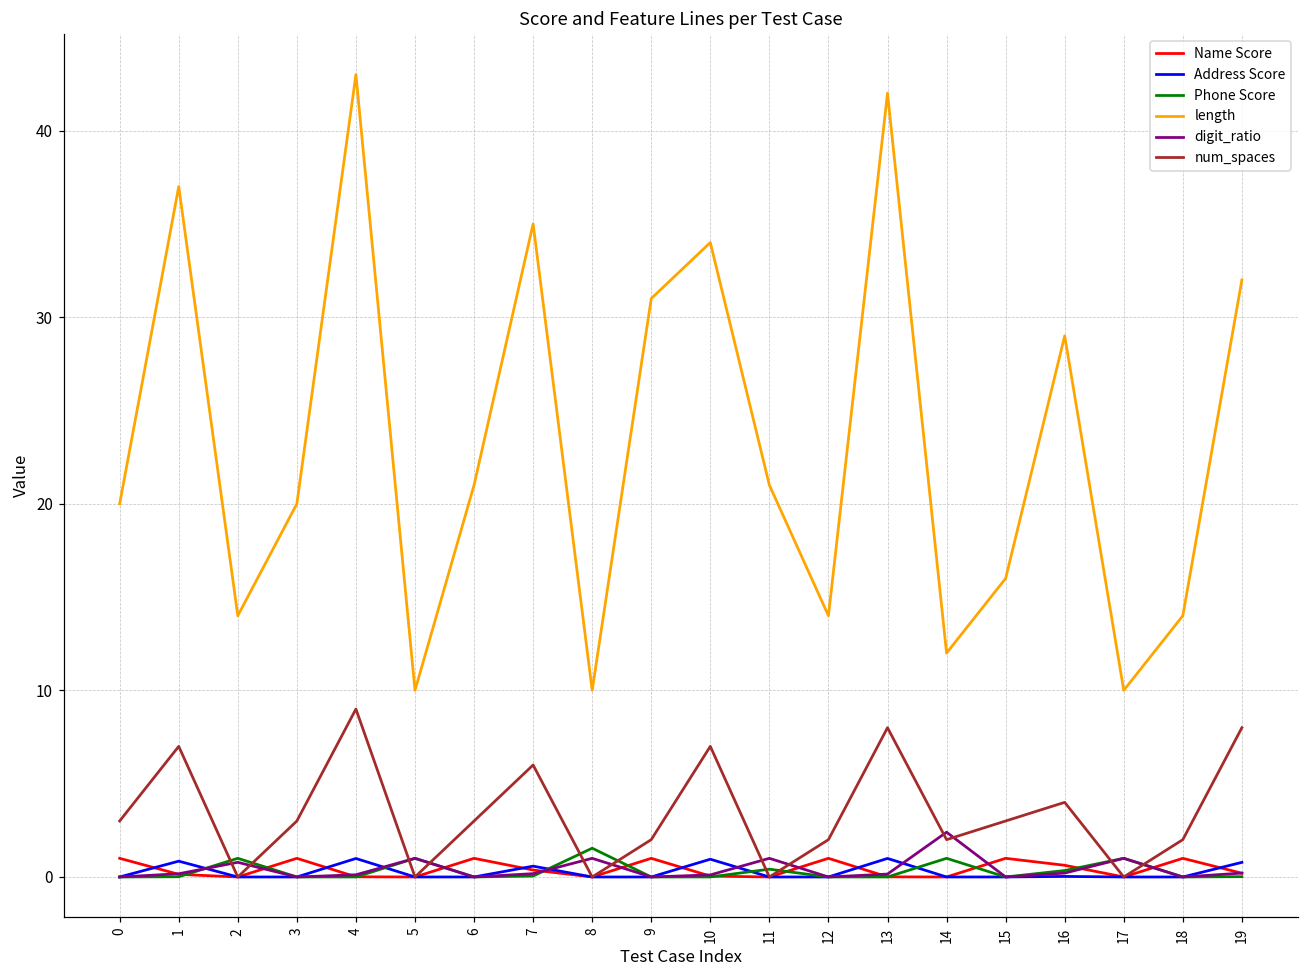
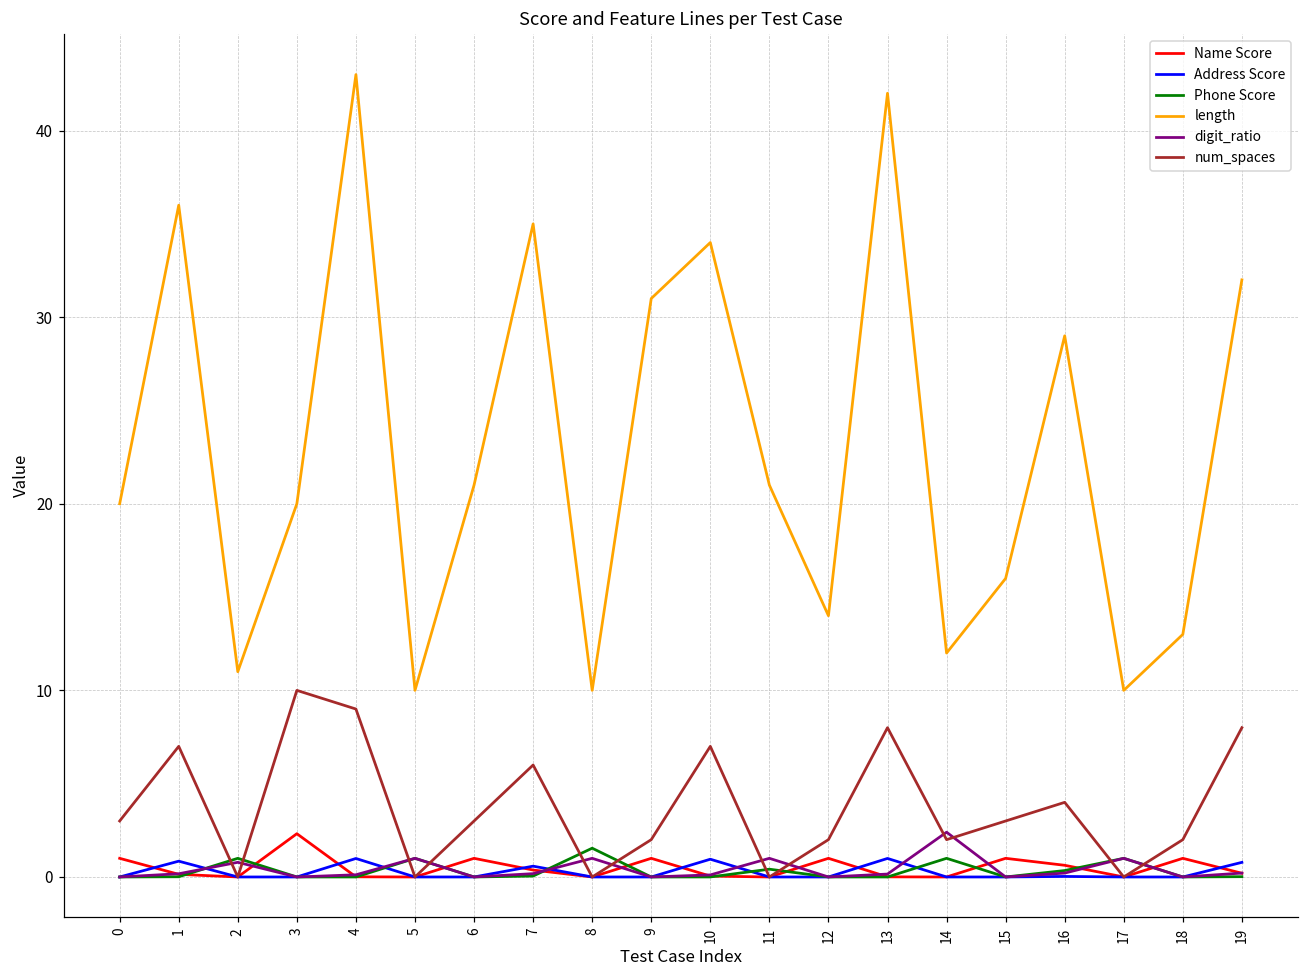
  {
    "Name Score": {
      "0": 1.0,
-     "3": 1.0,
+     "3": 2.3,
      "6": 1.0,
      "7": 0.4,
      "9": 1.0,
      "12": 1.0,
      "15": 1.0,
      "16": 0.6,
      "18": 1.0
    },
    "Address Score": {
      "1": 0.8,
      "4": 1.0,
      "7": 0.6,
      "10": 1.0,
      "13": 1.0,
      "16": 0.0,
      "19": 0.8
    },
    "Phone Score": {
      "2": 1.0,
      "8": 1.5,
      "11": 0.4,
      "14": 1.0,
      "19": 0.0
    },
    "length": {
      "0": 20,
-     "1": 37,
-     "2": 14,
+     "1": 36,
+     "2": 11,
      "3": 20,
      "4": 43,
      "5": 10,
      "6": 21,
      "7": 35,
      "8": 10,
      "9": 31,
      "10": 34,
      "11": 21,
      "12": 14,
      "13": 42,
      "14": 12,
      "15": 16,
      "16": 29,
      "17": 10,
-     "18": 14,
+     "18": 13,
      "19": 32
    },
    "digit_ratio": {
      "2": 0.8,
      "8": 1.0,
      "11": 1.0,
      "14": 2.4
    },
    "num_spaces": {
      "0": 3,
      "1": 7,
-     "3": 3,
+     "3": 10,
      "4": 9,
      "6": 3,
      "7": 6,
      "9": 2,
      "10": 7,
      "12": 2,
      "13": 8,
      "14": 2,
      "15": 3,
      "16": 4,
      "18": 2,
      "19": 8
    }
  }
